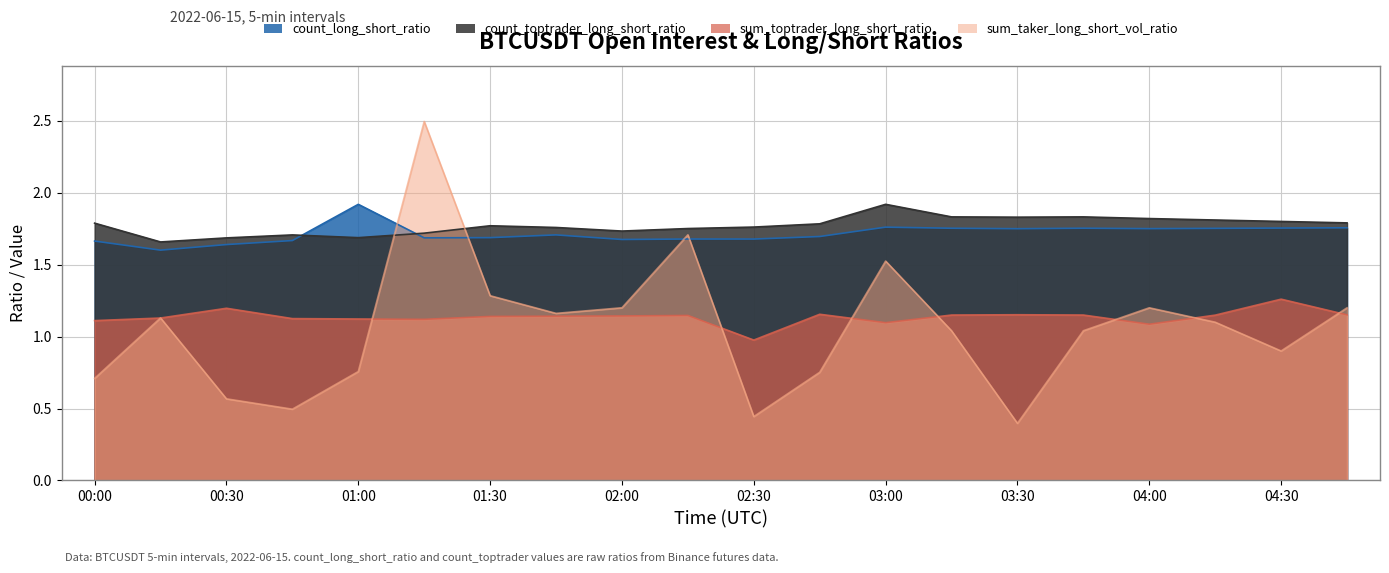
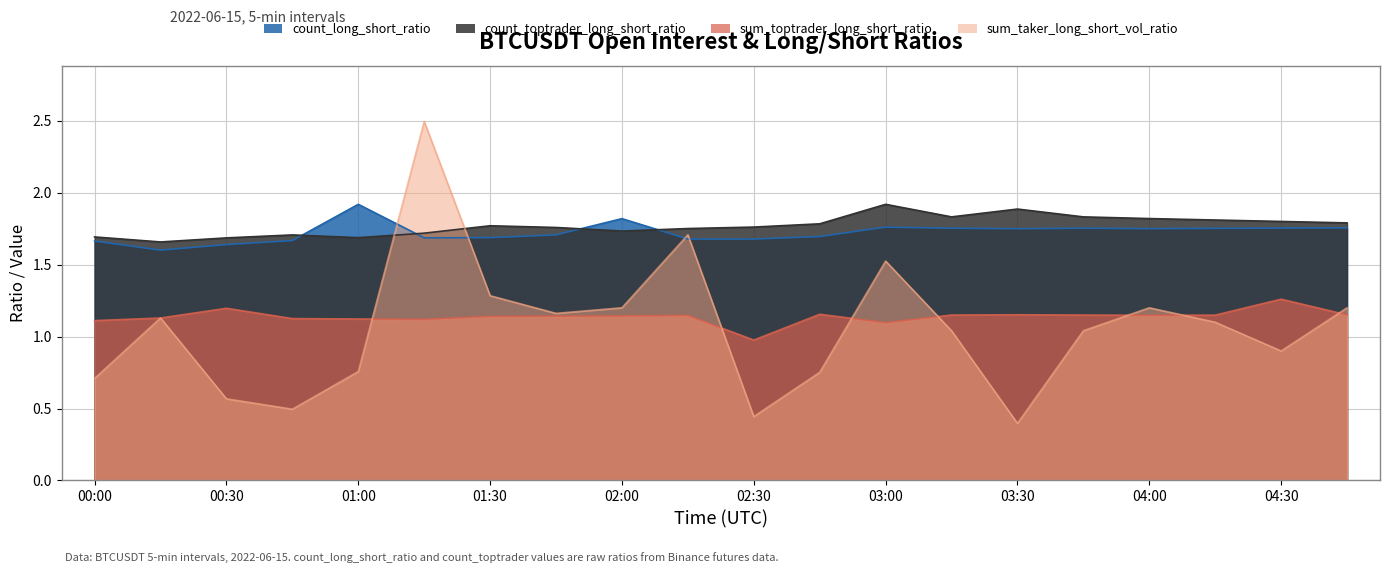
  {
    "count_long_short_ratio": {
      "00:00": 1.66,
      "00:30": 1.64,
      "01:00": 1.92,
      "01:30": 1.69,
-     "02:00": 1.67,
+     "02:00": 1.82,
      "02:30": 1.68,
      "03:00": 1.76,
      "03:30": 1.75,
      "04:00": 1.75,
      "04:30": 1.75
    },
    "count_toptrader_long_short_ratio": {
-     "00:00": 1.79,
+     "00:00": 1.69,
      "00:30": 1.69,
      "01:00": 1.69,
      "01:30": 1.77,
      "02:00": 1.73,
      "02:30": 1.76,
      "03:00": 1.92,
-     "03:30": 1.83,
+     "03:30": 1.89,
      "04:00": 1.82,
      "04:30": 1.80
    },
    "sum_toptrader_long_short_ratio": {
      "00:00": 1.11,
      "00:30": 1.20,
      "01:00": 1.12,
      "01:30": 1.14,
      "02:00": 1.14,
      "02:30": 0.98,
      "03:00": 1.10,
      "03:30": 1.15,
-     "04:00": 1.09,
+     "04:00": 1.15,
      "04:30": 1.26
    },
    "sum_taker_long_short_vol_ratio": {
      "00:00": 0.71,
      "00:30": 0.57,
      "01:00": 0.76,
      "01:30": 1.28,
      "02:00": 1.20,
      "02:30": 0.44,
      "03:00": 1.52,
      "03:30": 0.40,
      "04:00": 1.20,
      "04:30": 0.90
    }
  }
